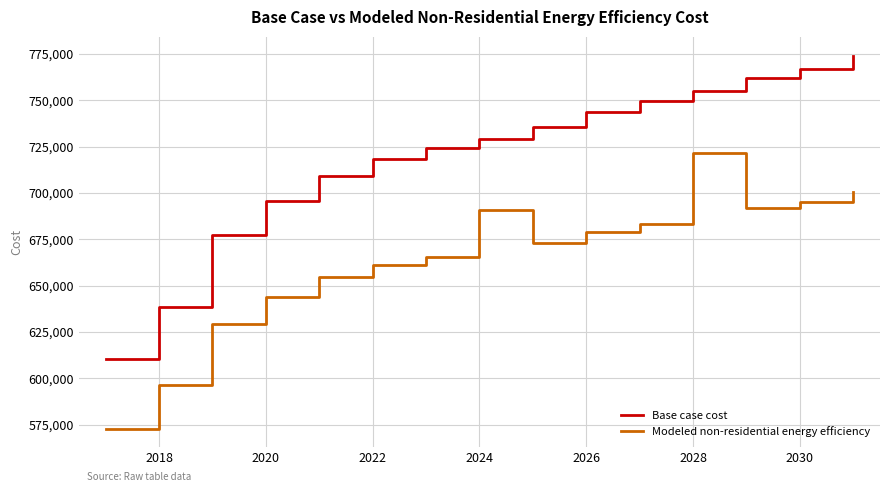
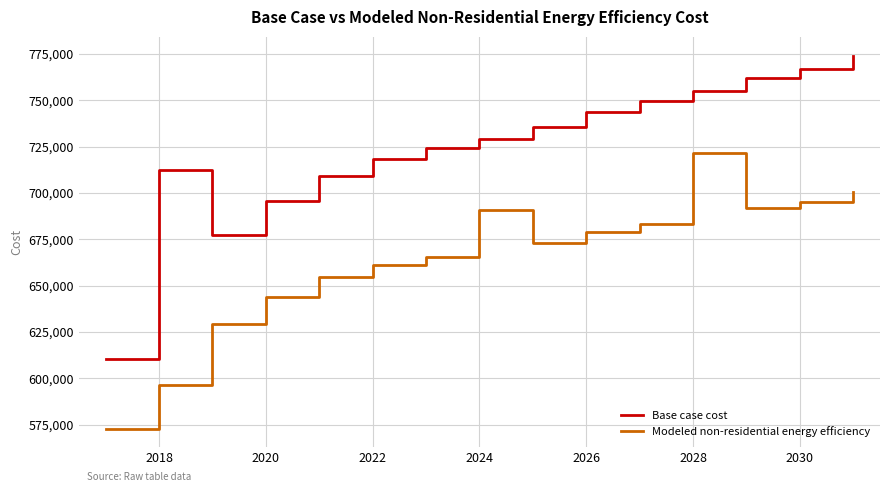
  {
    "Base case cost": {
-     "2018": "639,000",
+     "2018": "713,000",
      "2020": "696,000",
      "2022": "718,000",
      "2024": "729,000",
      "2026": "744,000",
      "2028": "755,000",
      "2030": "767,000"
    },
    "Modeled non-residential energy efficiency": {
      "2018": "597,000",
      "2020": "644,000",
      "2022": "661,000",
      "2024": "691,000",
      "2026": "679,000",
      "2028": "722,000",
      "2030": "695,000"
    }
  }
